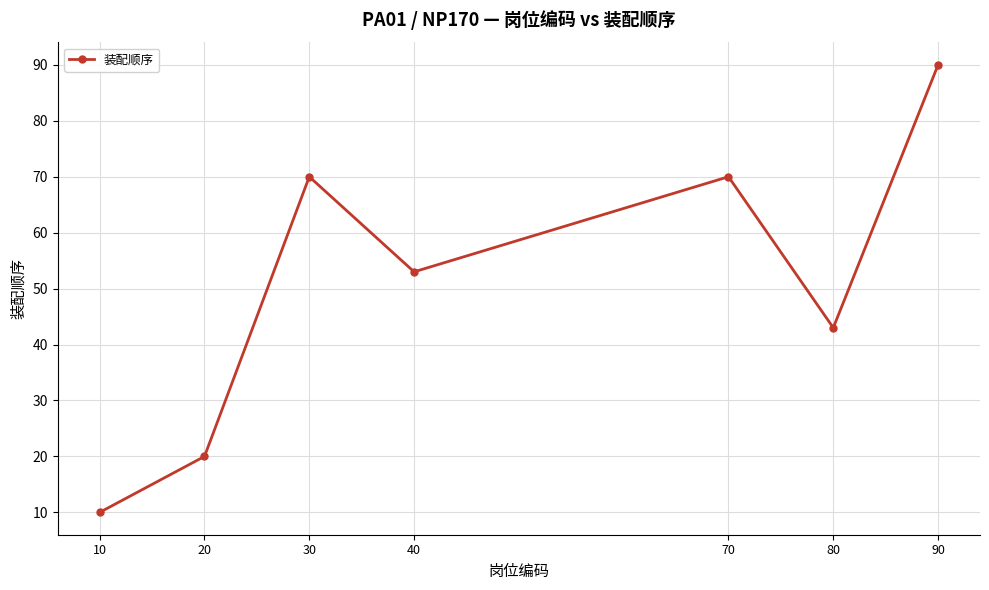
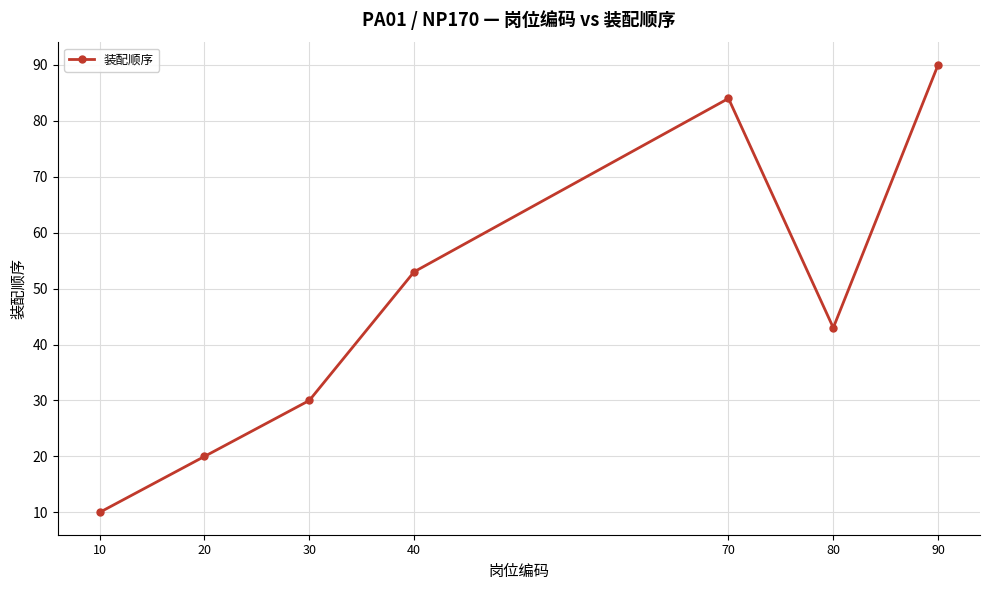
  {
    "10": 10,
    "20": 20,
-   "30": 70,
+   "30": 30,
    "40": 53,
-   "70": 70,
+   "70": 84,
    "80": 43,
    "90": 90
  }
